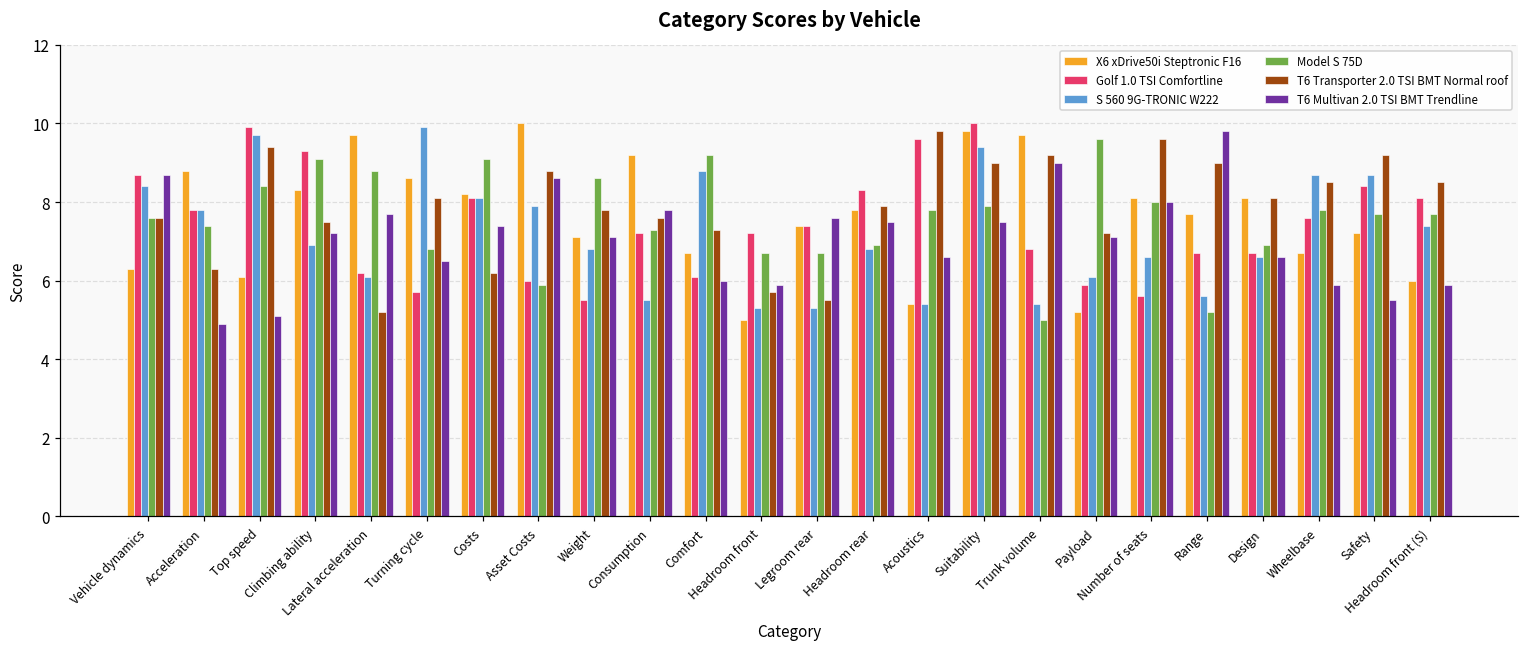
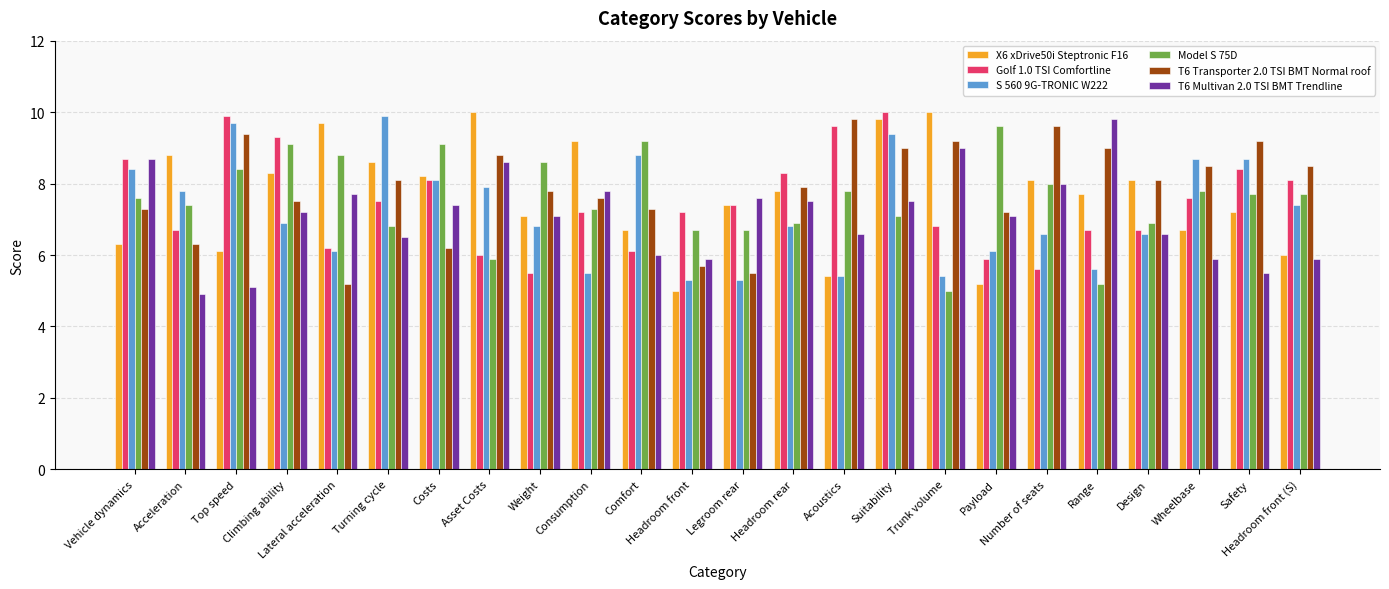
  {
    "X6 xDrive50i Steptronic F16": {
      "Vehicle dynamics": 6.3,
      "Acceleration": 8.8,
      "Top speed": 6.1,
      "Climbing ability": 8.3,
      "Lateral acceleration": 9.7,
      "Turning cycle": 8.6,
      "Costs": 8.2,
      "Asset Costs": 10.0,
      "Weight": 7.1,
      "Consumption": 9.2,
      "Comfort": 6.7,
      "Headroom front": 5.0,
      "Legroom rear": 7.4,
      "Headroom rear": 7.8,
      "Acoustics": 5.4,
      "Suitability": 9.8,
-     "Trunk volume": 9.7,
+     "Trunk volume": 10.0,
      "Payload": 5.2,
      "Number of seats": 8.1,
      "Range": 7.7,
      "Design": 8.1,
      "Wheelbase": 6.7,
      "Safety": 7.2,
      "Headroom front (S)": 6.0
    },
    "Golf 1.0 TSI Comfortline": {
      "Vehicle dynamics": 8.7,
-     "Acceleration": 7.8,
+     "Acceleration": 6.7,
      "Top speed": 9.9,
      "Climbing ability": 9.3,
      "Lateral acceleration": 6.2,
-     "Turning cycle": 5.7,
+     "Turning cycle": 7.5,
      "Costs": 8.1,
      "Asset Costs": 6.0,
      "Weight": 5.5,
      "Consumption": 7.2,
      "Comfort": 6.1,
      "Headroom front": 7.2,
      "Legroom rear": 7.4,
      "Headroom rear": 8.3,
      "Acoustics": 9.6,
      "Suitability": 10.0,
      "Trunk volume": 6.8,
      "Payload": 5.9,
      "Number of seats": 5.6,
      "Range": 6.7,
      "Design": 6.7,
      "Wheelbase": 7.6,
      "Safety": 8.4,
      "Headroom front (S)": 8.1
    },
    "S 560 9G-TRONIC W222": {
      "Vehicle dynamics": 8.4,
      "Acceleration": 7.8,
      "Top speed": 9.7,
      "Climbing ability": 6.9,
      "Lateral acceleration": 6.1,
      "Turning cycle": 9.9,
      "Costs": 8.1,
      "Asset Costs": 7.9,
      "Weight": 6.8,
      "Consumption": 5.5,
      "Comfort": 8.8,
      "Headroom front": 5.3,
      "Legroom rear": 5.3,
      "Headroom rear": 6.8,
      "Acoustics": 5.4,
      "Suitability": 9.4,
      "Trunk volume": 5.4,
      "Payload": 6.1,
      "Number of seats": 6.6,
      "Range": 5.6,
      "Design": 6.6,
      "Wheelbase": 8.7,
      "Safety": 8.7,
      "Headroom front (S)": 7.4
    },
    "Model S 75D": {
      "Vehicle dynamics": 7.6,
      "Acceleration": 7.4,
      "Top speed": 8.4,
      "Climbing ability": 9.1,
      "Lateral acceleration": 8.8,
      "Turning cycle": 6.8,
      "Costs": 9.1,
      "Asset Costs": 5.9,
      "Weight": 8.6,
      "Consumption": 7.3,
      "Comfort": 9.2,
      "Headroom front": 6.7,
      "Legroom rear": 6.7,
      "Headroom rear": 6.9,
      "Acoustics": 7.8,
-     "Suitability": 7.9,
+     "Suitability": 7.1,
      "Trunk volume": 5.0,
      "Payload": 9.6,
      "Number of seats": 8.0,
      "Range": 5.2,
      "Design": 6.9,
      "Wheelbase": 7.8,
      "Safety": 7.7,
      "Headroom front (S)": 7.7
    },
    "T6 Transporter 2.0 TSI BMT Normal roof": {
-     "Vehicle dynamics": 7.6,
+     "Vehicle dynamics": 7.3,
      "Acceleration": 6.3,
      "Top speed": 9.4,
      "Climbing ability": 7.5,
      "Lateral acceleration": 5.2,
      "Turning cycle": 8.1,
      "Costs": 6.2,
      "Asset Costs": 8.8,
      "Weight": 7.8,
      "Consumption": 7.6,
      "Comfort": 7.3,
      "Headroom front": 5.7,
      "Legroom rear": 5.5,
      "Headroom rear": 7.9,
      "Acoustics": 9.8,
      "Suitability": 9.0,
      "Trunk volume": 9.2,
      "Payload": 7.2,
      "Number of seats": 9.6,
      "Range": 9.0,
      "Design": 8.1,
      "Wheelbase": 8.5,
      "Safety": 9.2,
      "Headroom front (S)": 8.5
    },
    "T6 Multivan 2.0 TSI BMT Trendline": {
      "Vehicle dynamics": 8.7,
      "Acceleration": 4.9,
      "Top speed": 5.1,
      "Climbing ability": 7.2,
      "Lateral acceleration": 7.7,
      "Turning cycle": 6.5,
      "Costs": 7.4,
      "Asset Costs": 8.6,
      "Weight": 7.1,
      "Consumption": 7.8,
      "Comfort": 6.0,
      "Headroom front": 5.9,
      "Legroom rear": 7.6,
      "Headroom rear": 7.5,
      "Acoustics": 6.6,
      "Suitability": 7.5,
      "Trunk volume": 9.0,
      "Payload": 7.1,
      "Number of seats": 8.0,
      "Range": 9.8,
      "Design": 6.6,
      "Wheelbase": 5.9,
      "Safety": 5.5,
      "Headroom front (S)": 5.9
    }
  }
